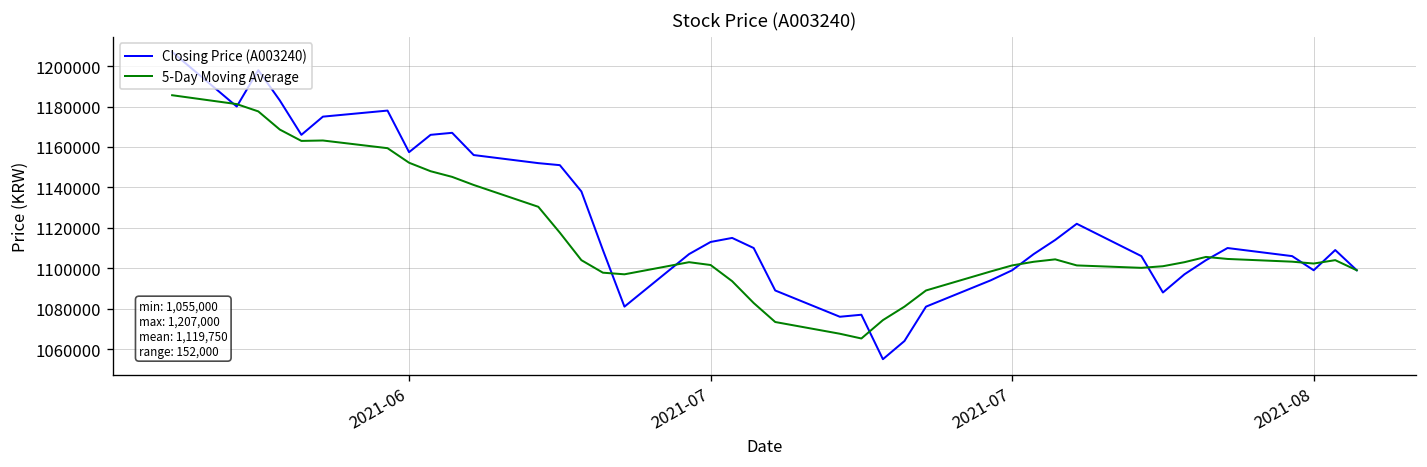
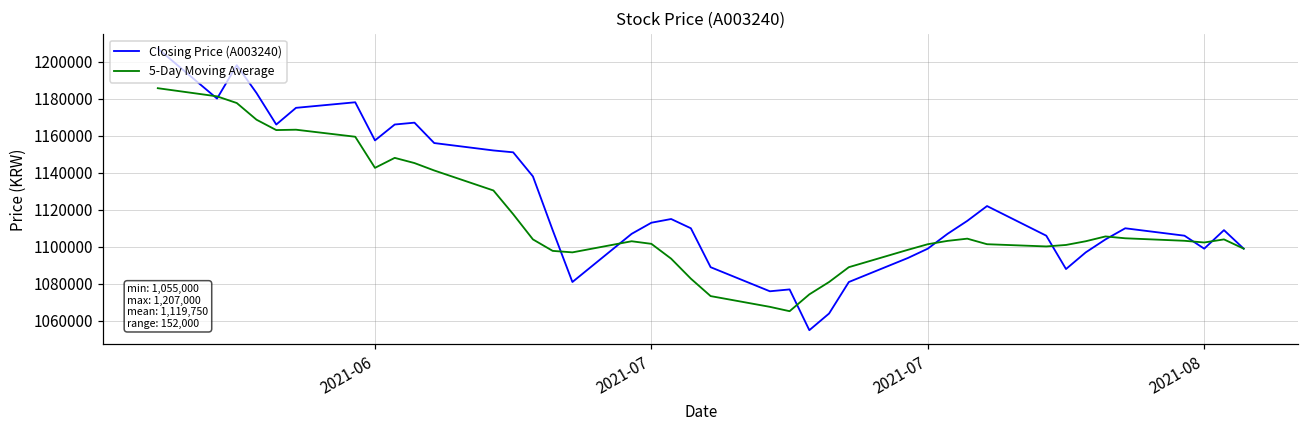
  {
    "Closing Price (A003240)": {
      "2021-06": 1157000,
      "2021-08": 1099000
    },
    "5-Day Moving Average": {
-     "2021-06": 1152000,
+     "2021-06": 1143000,
      "2021-08": 1102000
    }
  }
